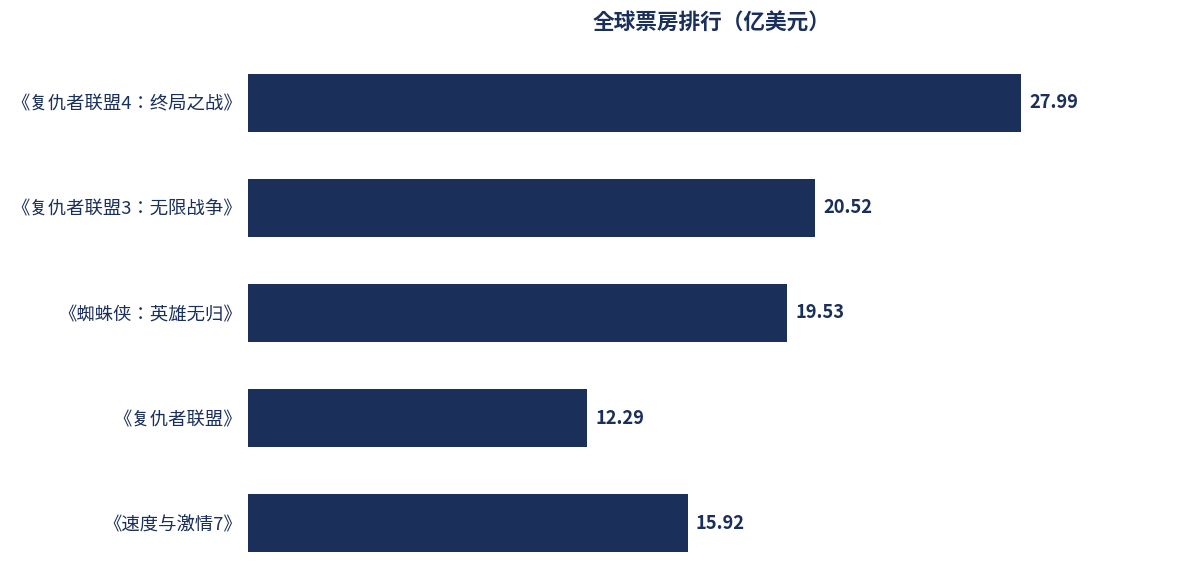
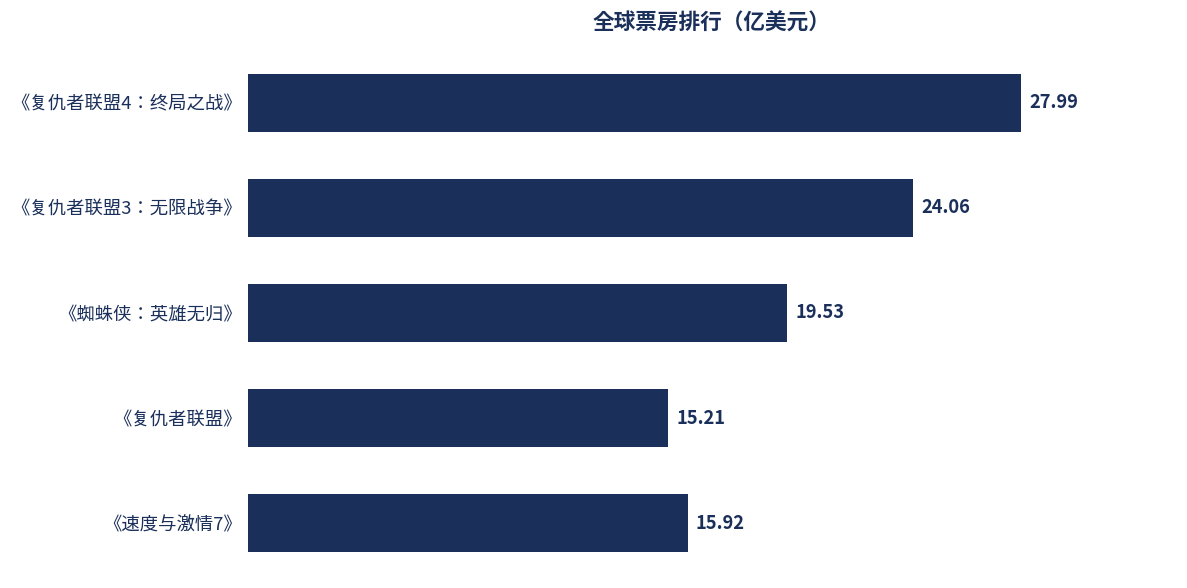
  {
    "《复仇者联盟4：终局之战》": 27.99,
-   "《复仇者联盟3：无限战争》": 20.52,
+   "《复仇者联盟3：无限战争》": 24.06,
    "《蜘蛛侠：英雄无归》": 19.53,
-   "《复仇者联盟》": 12.29,
+   "《复仇者联盟》": 15.21,
    "《速度与激情7》": 15.92
  }
